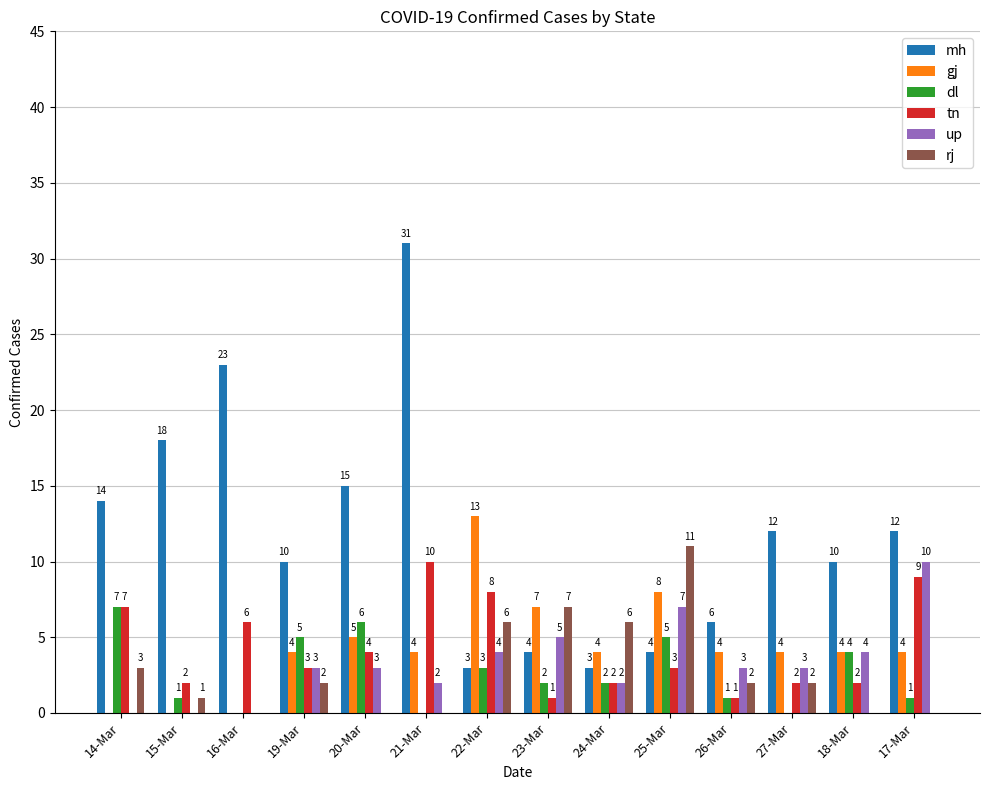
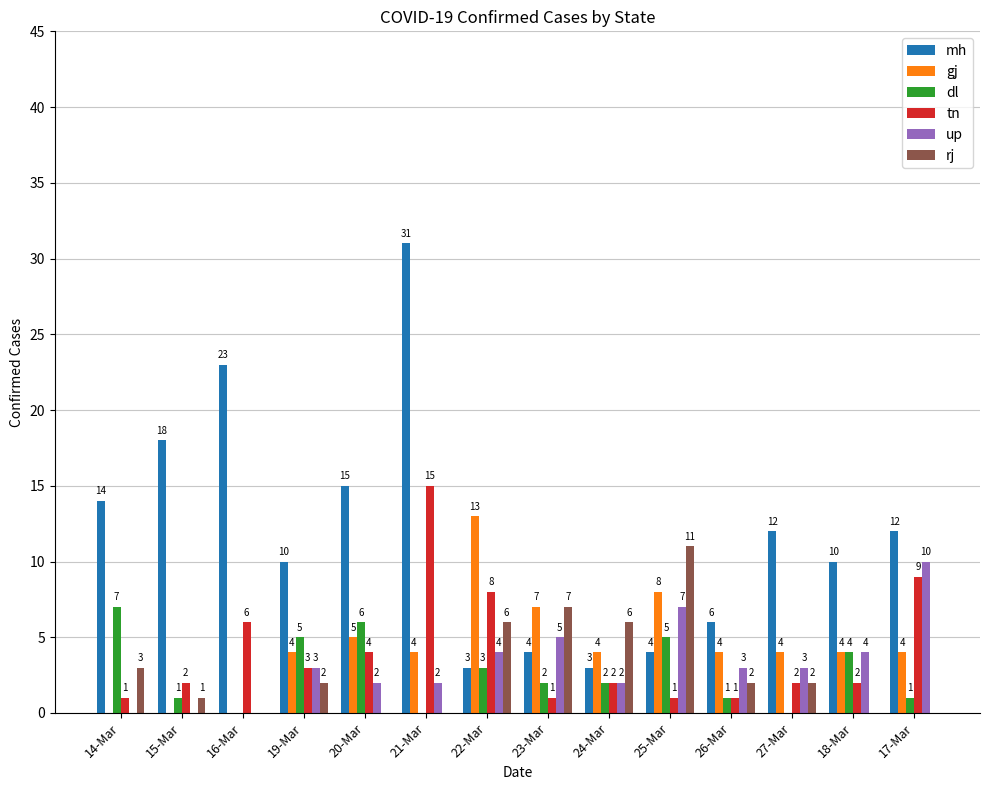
  {
    "mh": {
      "14-Mar": 14,
      "15-Mar": 18,
      "16-Mar": 23,
      "19-Mar": 10,
      "20-Mar": 15,
      "21-Mar": 31,
      "22-Mar": 3,
      "23-Mar": 4,
      "24-Mar": 3,
      "25-Mar": 4,
      "26-Mar": 6,
      "27-Mar": 12,
      "18-Mar": 10,
      "17-Mar": 12
    },
    "gj": {
      "19-Mar": 4,
      "20-Mar": 5,
      "21-Mar": 4,
      "22-Mar": 13,
      "23-Mar": 7,
      "24-Mar": 4,
      "25-Mar": 8,
      "26-Mar": 4,
      "27-Mar": 4,
      "18-Mar": 4,
      "17-Mar": 4
    },
    "dl": {
      "14-Mar": 7,
      "15-Mar": 1,
      "19-Mar": 5,
      "20-Mar": 6,
      "22-Mar": 3,
      "23-Mar": 2,
      "24-Mar": 2,
      "25-Mar": 5,
      "26-Mar": 1,
      "18-Mar": 4,
      "17-Mar": 1
    },
    "tn": {
-     "14-Mar": 7,
+     "14-Mar": 1,
      "15-Mar": 2,
      "16-Mar": 6,
      "19-Mar": 3,
      "20-Mar": 4,
-     "21-Mar": 10,
+     "21-Mar": 15,
      "22-Mar": 8,
      "23-Mar": 1,
      "24-Mar": 2,
-     "25-Mar": 3,
+     "25-Mar": 1,
      "26-Mar": 1,
      "27-Mar": 2,
      "18-Mar": 2,
      "17-Mar": 9
    },
    "up": {
      "19-Mar": 3,
-     "20-Mar": 3,
+     "20-Mar": 2,
      "21-Mar": 2,
      "22-Mar": 4,
      "23-Mar": 5,
      "24-Mar": 2,
      "25-Mar": 7,
      "26-Mar": 3,
      "27-Mar": 3,
      "18-Mar": 4,
      "17-Mar": 10
    },
    "rj": {
      "14-Mar": 3,
      "15-Mar": 1,
      "19-Mar": 2,
      "22-Mar": 6,
      "23-Mar": 7,
      "24-Mar": 6,
      "25-Mar": 11,
      "26-Mar": 2,
      "27-Mar": 2
    }
  }
